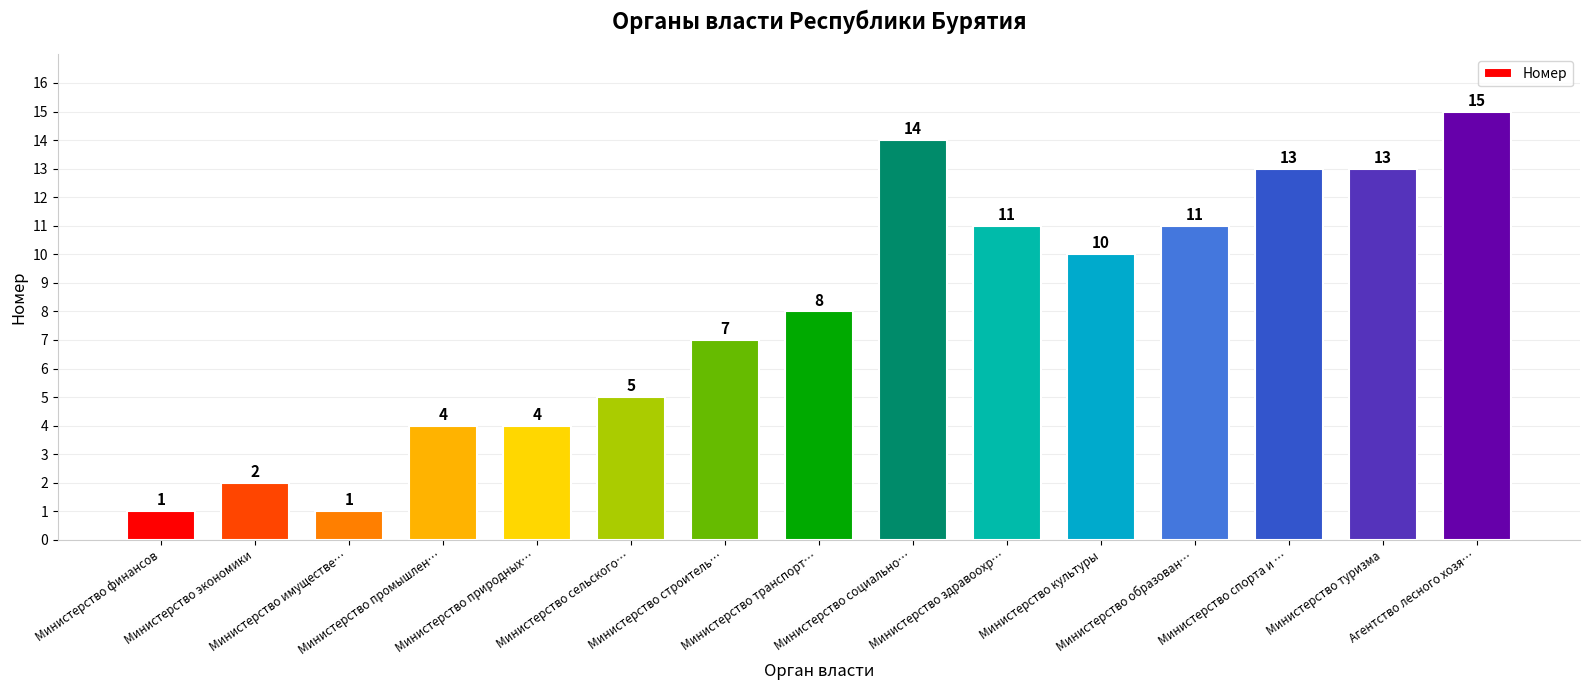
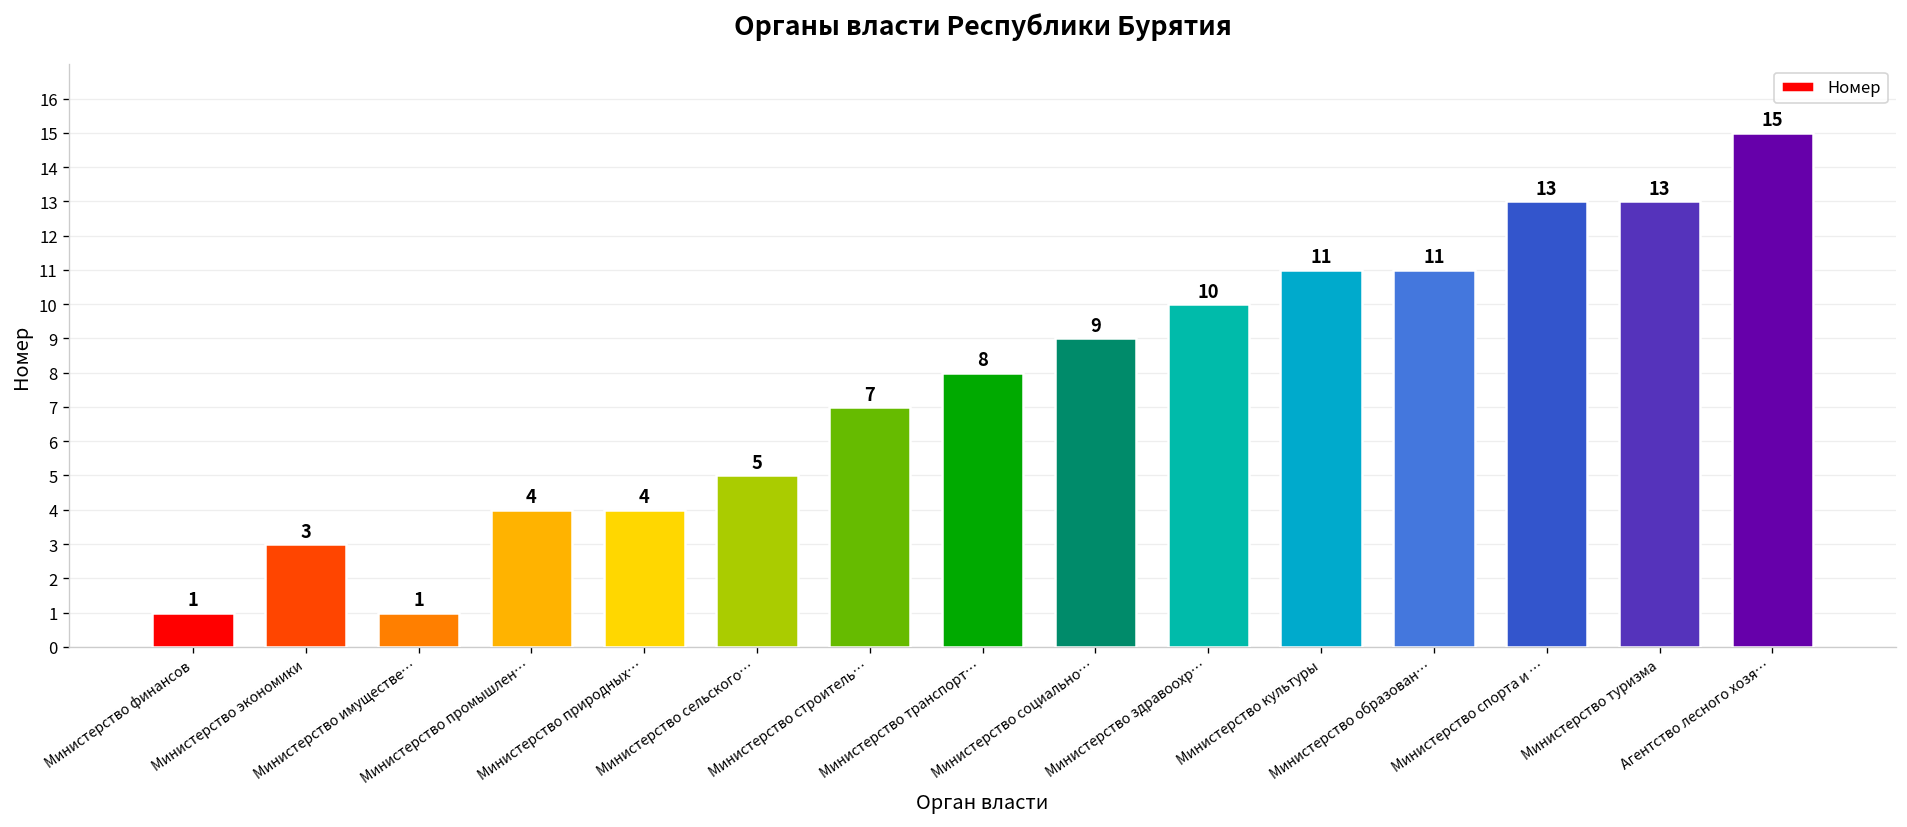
  {
    "Министерство финансов": 1,
-   "Министерство экономики": 2,
+   "Министерство экономики": 3,
    "Министерство имуществе…": 1,
    "Министерство промышлен…": 4,
    "Министерство природных…": 4,
    "Министерство сельского…": 5,
    "Министерство строитель…": 7,
    "Министерство транспорт…": 8,
-   "Министерство социально…": 14,
-   "Министерство здравоохр…": 11,
-   "Министерство культуры": 10,
+   "Министерство социально…": 9,
+   "Министерство здравоохр…": 10,
+   "Министерство культуры": 11,
    "Министерство образован…": 11,
    "Министерство спорта и …": 13,
    "Министерство туризма": 13,
    "Агентство лесного хозя…": 15
  }
